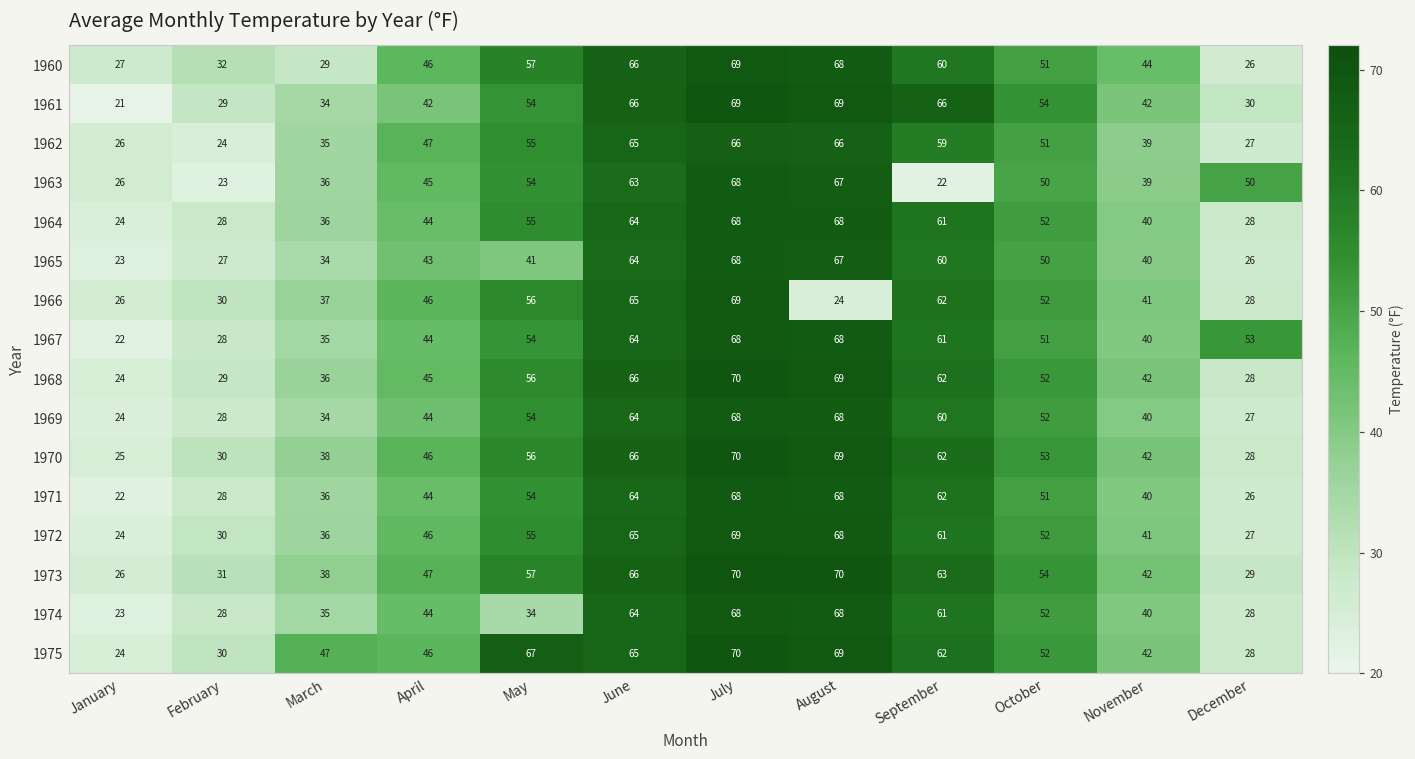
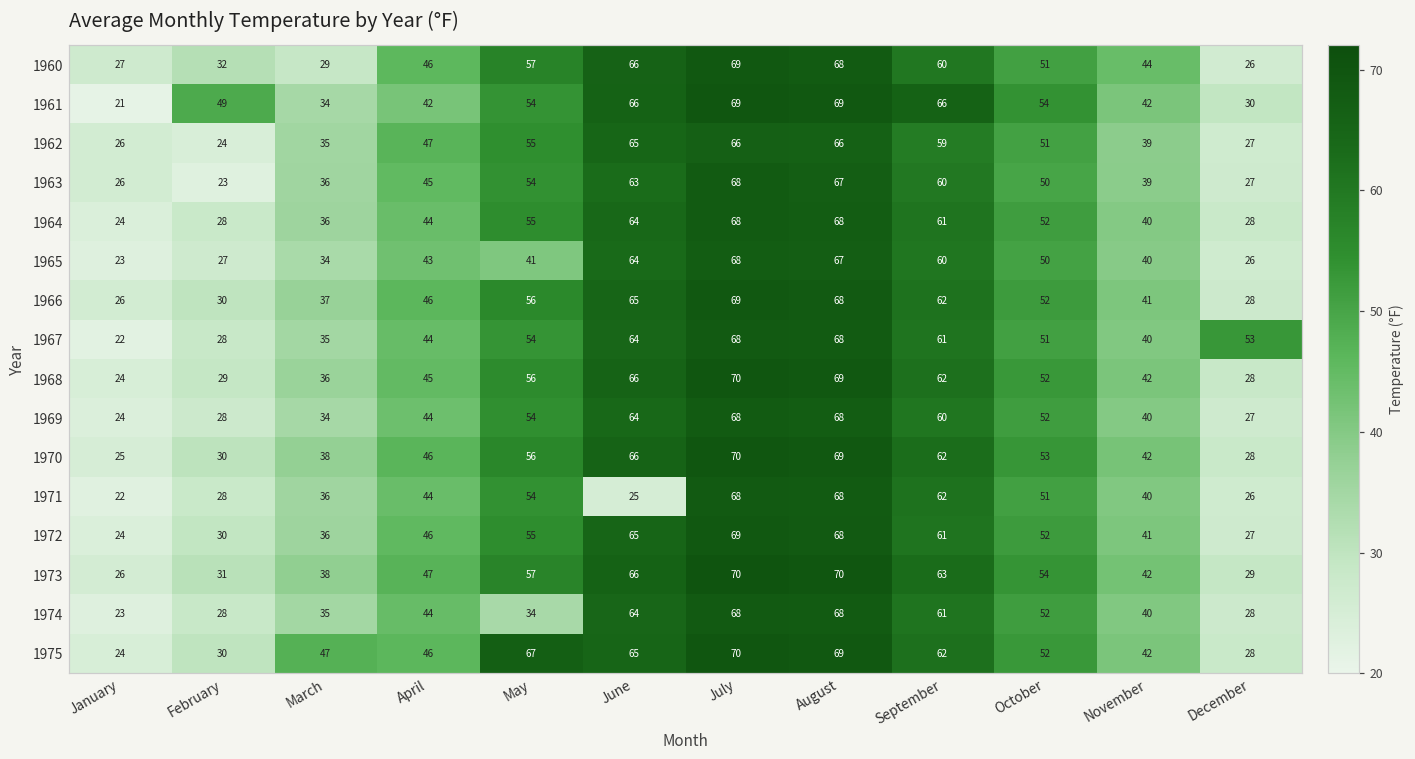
  {
    "1960": {
      "January": 27,
      "February": 32,
      "March": 29,
      "April": 46,
      "May": 57,
      "June": 66,
      "July": 69,
      "August": 68,
      "September": 60,
      "October": 51,
      "November": 44,
      "December": 26
    },
    "1961": {
      "January": 21,
-     "February": 29,
+     "February": 49,
      "March": 34,
      "April": 42,
      "May": 54,
      "June": 66,
      "July": 69,
      "August": 69,
      "September": 66,
      "October": 54,
      "November": 42,
      "December": 30
    },
    "1962": {
      "January": 26,
      "February": 24,
      "March": 35,
      "April": 47,
      "May": 55,
      "June": 65,
      "July": 66,
      "August": 66,
      "September": 59,
      "October": 51,
      "November": 39,
      "December": 27
    },
    "1963": {
      "January": 26,
      "February": 23,
      "March": 36,
      "April": 45,
      "May": 54,
      "June": 63,
      "July": 68,
      "August": 67,
-     "September": 22,
+     "September": 60,
      "October": 50,
      "November": 39,
-     "December": 50
+     "December": 27
    },
    "1964": {
      "January": 24,
      "February": 28,
      "March": 36,
      "April": 44,
      "May": 55,
      "June": 64,
      "July": 68,
      "August": 68,
      "September": 61,
      "October": 52,
      "November": 40,
      "December": 28
    },
    "1965": {
      "January": 23,
      "February": 27,
      "March": 34,
      "April": 43,
      "May": 41,
      "June": 64,
      "July": 68,
      "August": 67,
      "September": 60,
      "October": 50,
      "November": 40,
      "December": 26
    },
    "1966": {
      "January": 26,
      "February": 30,
      "March": 37,
      "April": 46,
      "May": 56,
      "June": 65,
      "July": 69,
-     "August": 24,
+     "August": 68,
      "September": 62,
      "October": 52,
      "November": 41,
      "December": 28
    },
    "1967": {
      "January": 22,
      "February": 28,
      "March": 35,
      "April": 44,
      "May": 54,
      "June": 64,
      "July": 68,
      "August": 68,
      "September": 61,
      "October": 51,
      "November": 40,
      "December": 53
    },
    "1968": {
      "January": 24,
      "February": 29,
      "March": 36,
      "April": 45,
      "May": 56,
      "June": 66,
      "July": 70,
      "August": 69,
      "September": 62,
      "October": 52,
      "November": 42,
      "December": 28
    },
    "1969": {
      "January": 24,
      "February": 28,
      "March": 34,
      "April": 44,
      "May": 54,
      "June": 64,
      "July": 68,
      "August": 68,
      "September": 60,
      "October": 52,
      "November": 40,
      "December": 27
    },
    "1970": {
      "January": 25,
      "February": 30,
      "March": 38,
      "April": 46,
      "May": 56,
      "June": 66,
      "July": 70,
      "August": 69,
      "September": 62,
      "October": 53,
      "November": 42,
      "December": 28
    },
    "1971": {
      "January": 22,
      "February": 28,
      "March": 36,
      "April": 44,
      "May": 54,
-     "June": 64,
+     "June": 25,
      "July": 68,
      "August": 68,
      "September": 62,
      "October": 51,
      "November": 40,
      "December": 26
    },
    "1972": {
      "January": 24,
      "February": 30,
      "March": 36,
      "April": 46,
      "May": 55,
      "June": 65,
      "July": 69,
      "August": 68,
      "September": 61,
      "October": 52,
      "November": 41,
      "December": 27
    },
    "1973": {
      "January": 26,
      "February": 31,
      "March": 38,
      "April": 47,
      "May": 57,
      "June": 66,
      "July": 70,
      "August": 70,
      "September": 63,
      "October": 54,
      "November": 42,
      "December": 29
    },
    "1974": {
      "January": 23,
      "February": 28,
      "March": 35,
      "April": 44,
      "May": 34,
      "June": 64,
      "July": 68,
      "August": 68,
      "September": 61,
      "October": 52,
      "November": 40,
      "December": 28
    },
    "1975": {
      "January": 24,
      "February": 30,
      "March": 47,
      "April": 46,
      "May": 67,
      "June": 65,
      "July": 70,
      "August": 69,
      "September": 62,
      "October": 52,
      "November": 42,
      "December": 28
    }
  }
